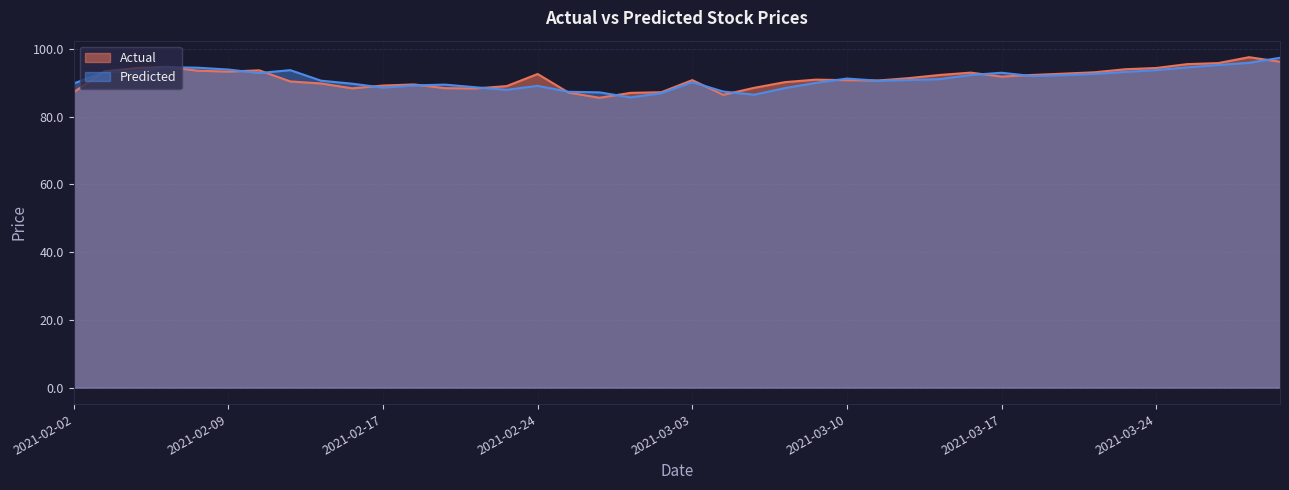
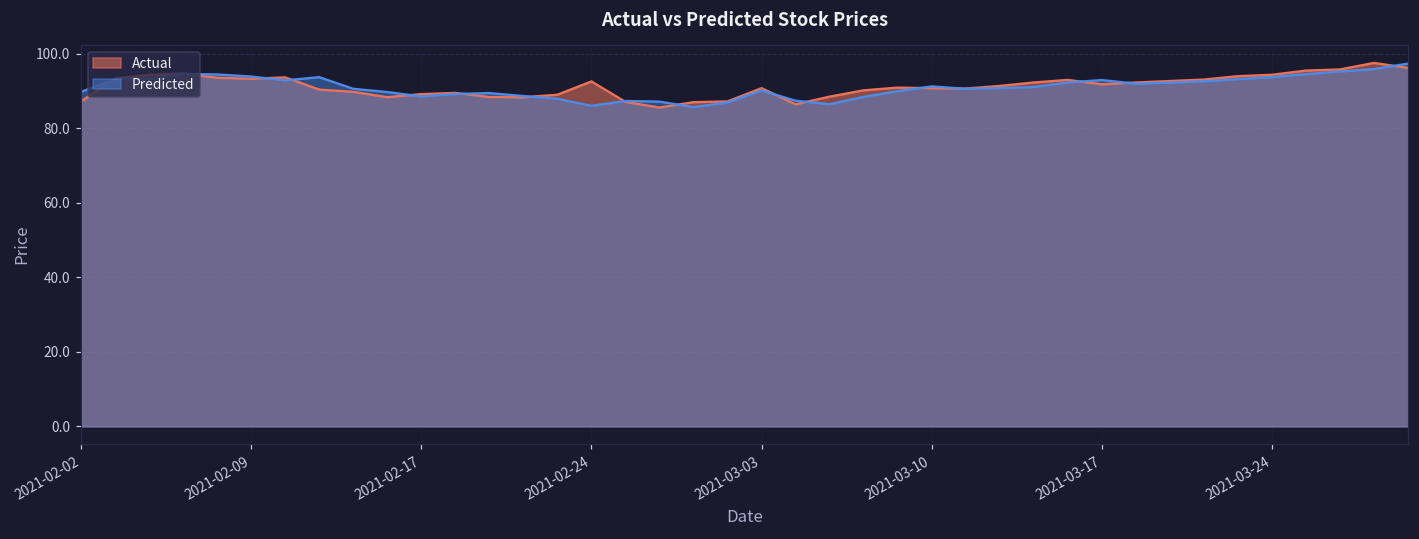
  {
    "Actual": {
      "2021-02-02": 87,
      "2021-02-24": 93,
      "2021-03-17": 92
    },
    "Predicted": {
      "2021-02-02": 90,
-     "2021-02-24": 89,
+     "2021-02-24": 86,
      "2021-03-17": 93
    }
  }
